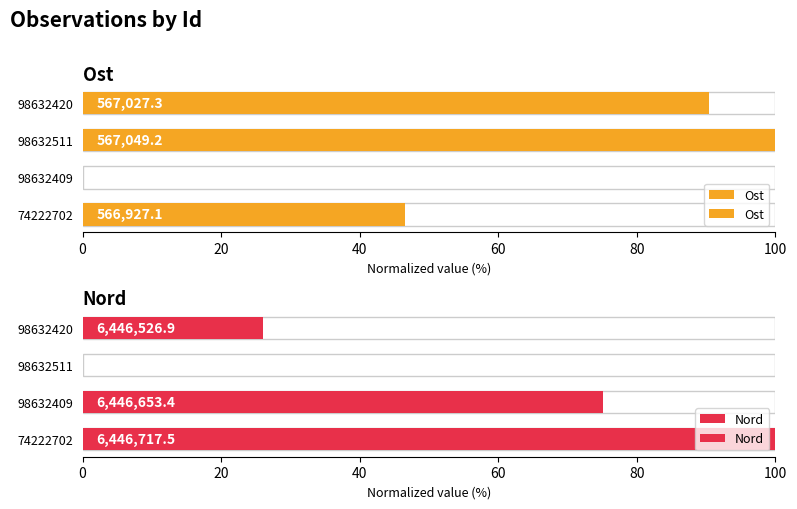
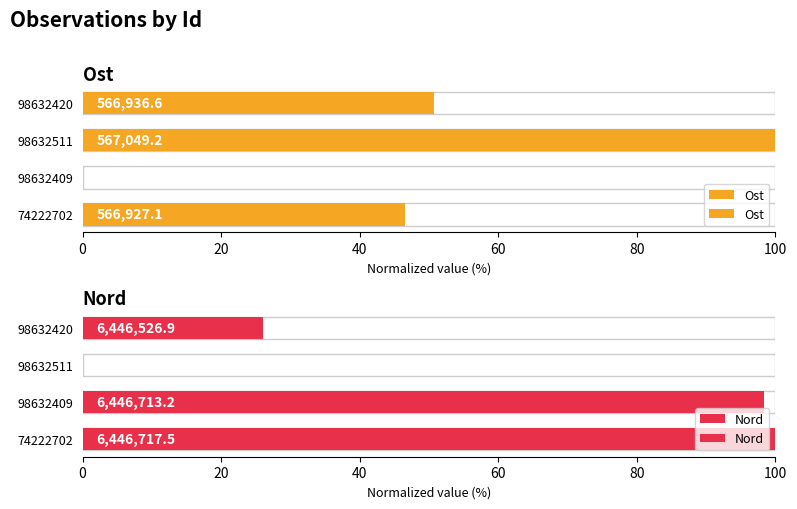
  {
    "Ost": {
      "Ost": {
-       "98632420": "567,027.3"
+       "98632420": "566,936.6"
      }
    },
    "Nord": {
      "Nord": {
-       "98632409": "6,446,653.4"
+       "98632409": "6,446,713.2"
      }
    }
  }
